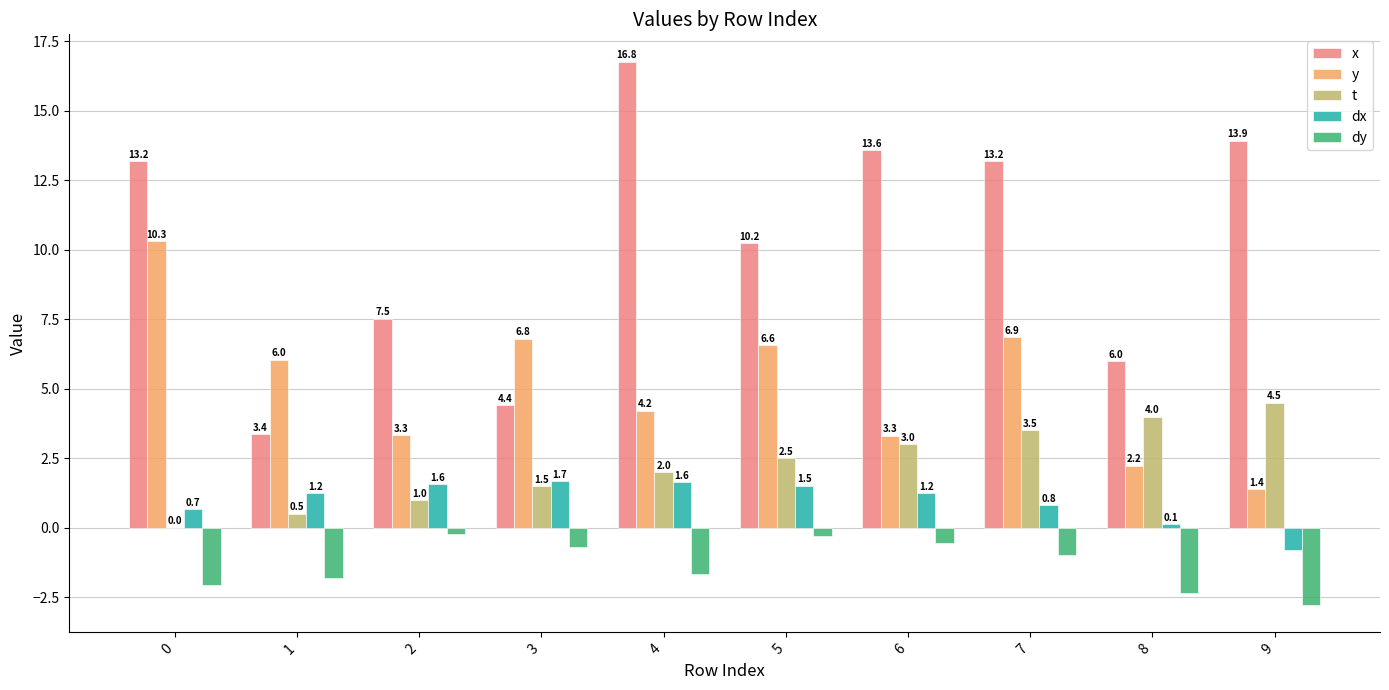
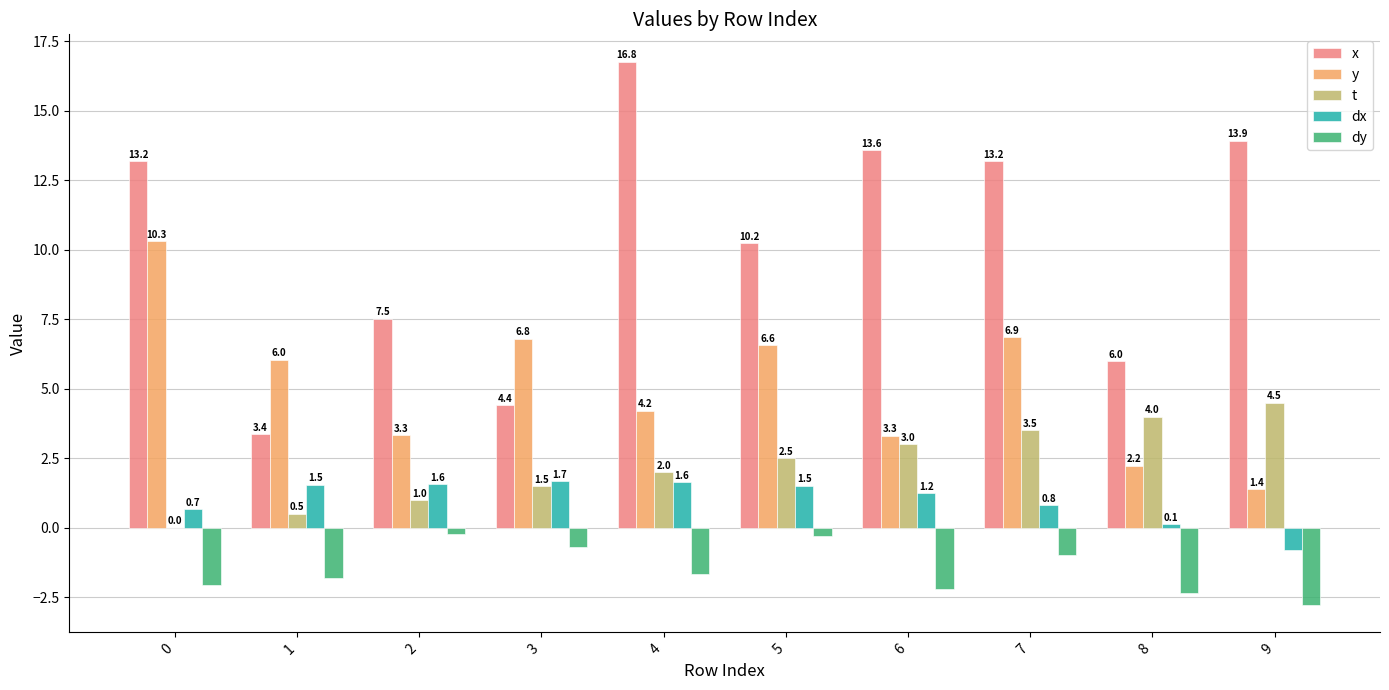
  {
    "dx": {
      "0": 0.7,
-     "1": 1.2,
+     "1": 1.5,
      "2": 1.6,
      "3": 1.7,
      "4": 1.6,
      "5": 1.5,
      "6": 1.2,
      "7": 0.8,
      "8": 0.1
    },
    "dy": {
      "0": -2.1,
      "1": -1.8,
      "2": -0.2,
      "3": -0.7,
      "4": -1.7,
      "5": -0.3,
-     "6": -0.5,
+     "6": -2.2,
      "7": -1.0,
      "8": -2.3,
      "9": -2.8
    }
  }
